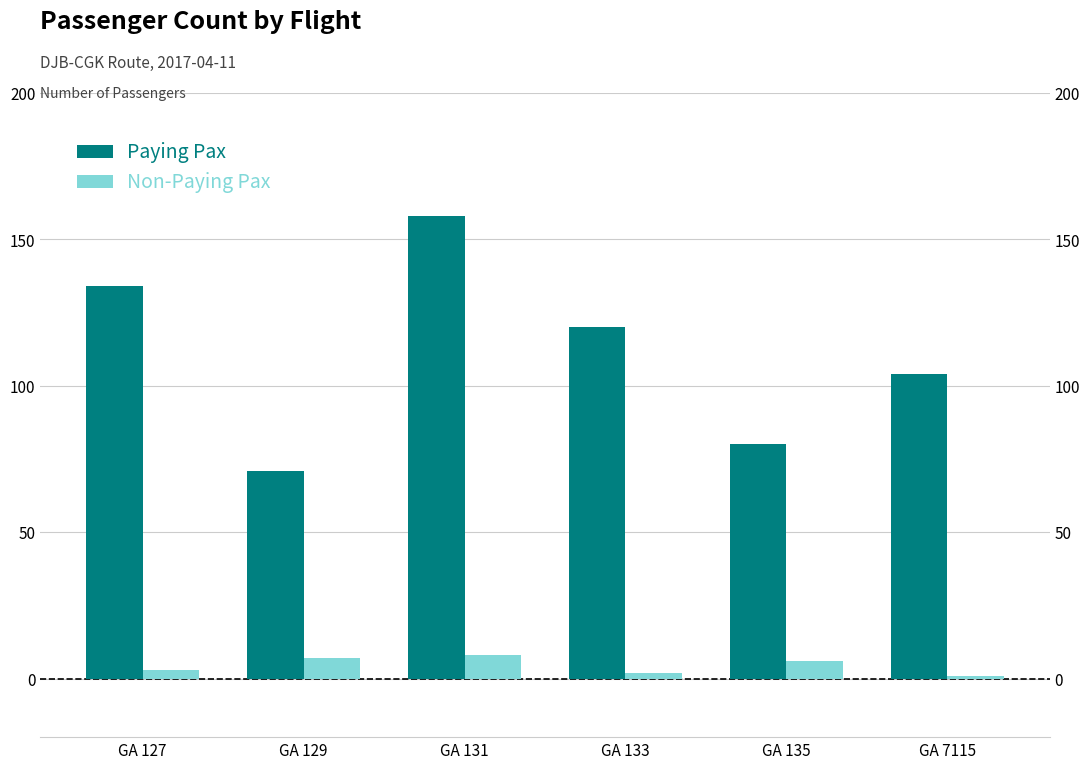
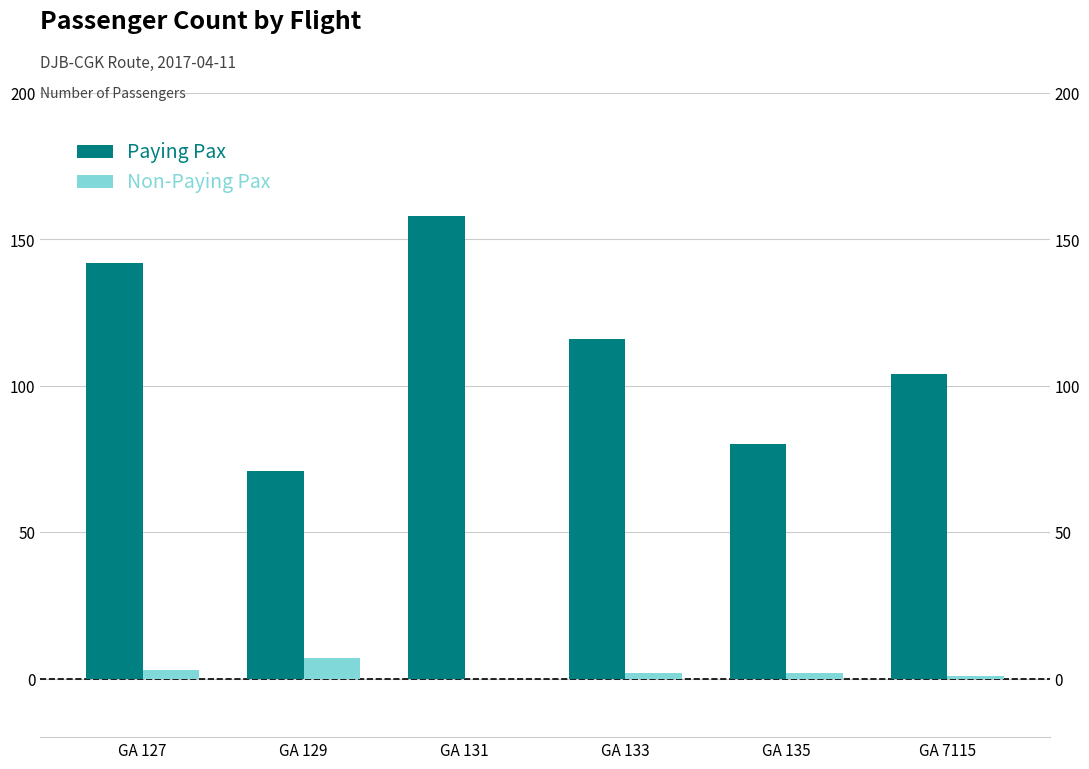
  {
    "Paying Pax": {
-     "GA 127": 134,
+     "GA 127": 142,
      "GA 129": 71,
      "GA 131": 158,
-     "GA 133": 120,
+     "GA 133": 116,
      "GA 135": 80,
      "GA 7115": 104
    },
    "Non-Paying Pax": {
      "GA 127": 3,
      "GA 129": 7,
-     "GA 131": 8,
+     "GA 131": 0,
      "GA 133": 2,
-     "GA 135": 6,
+     "GA 135": 2,
      "GA 7115": 1
    }
  }
